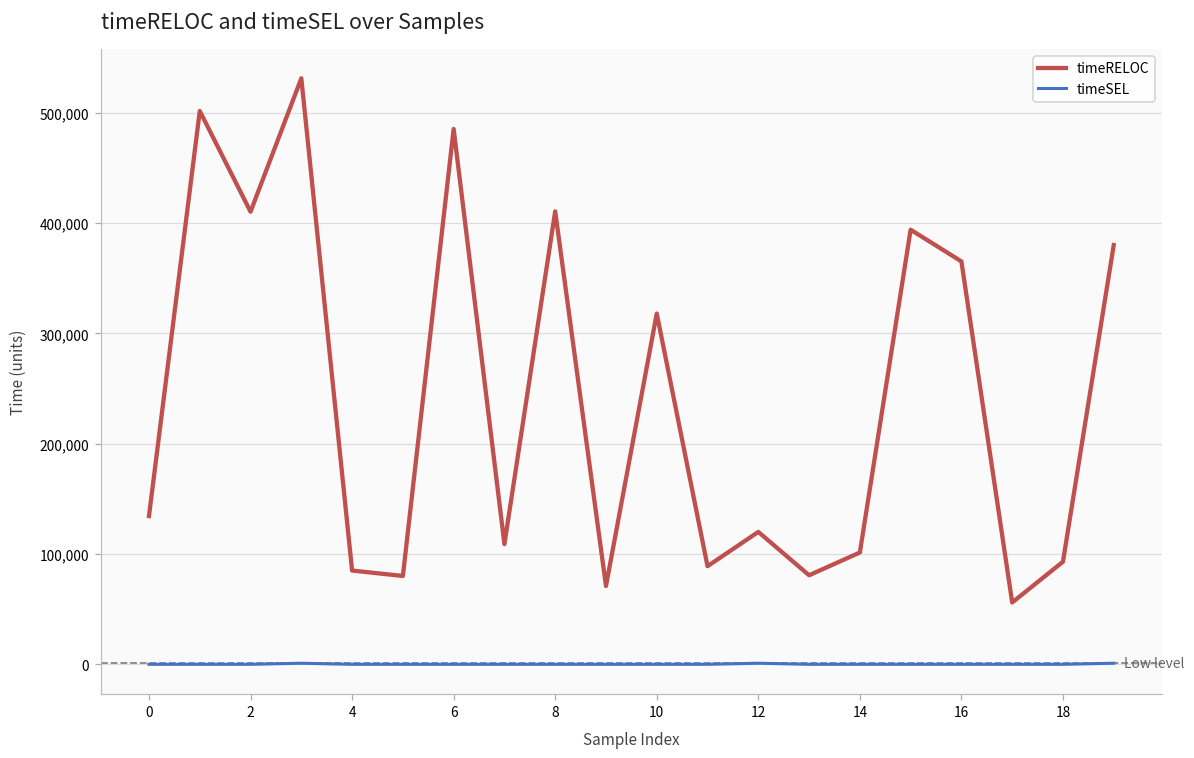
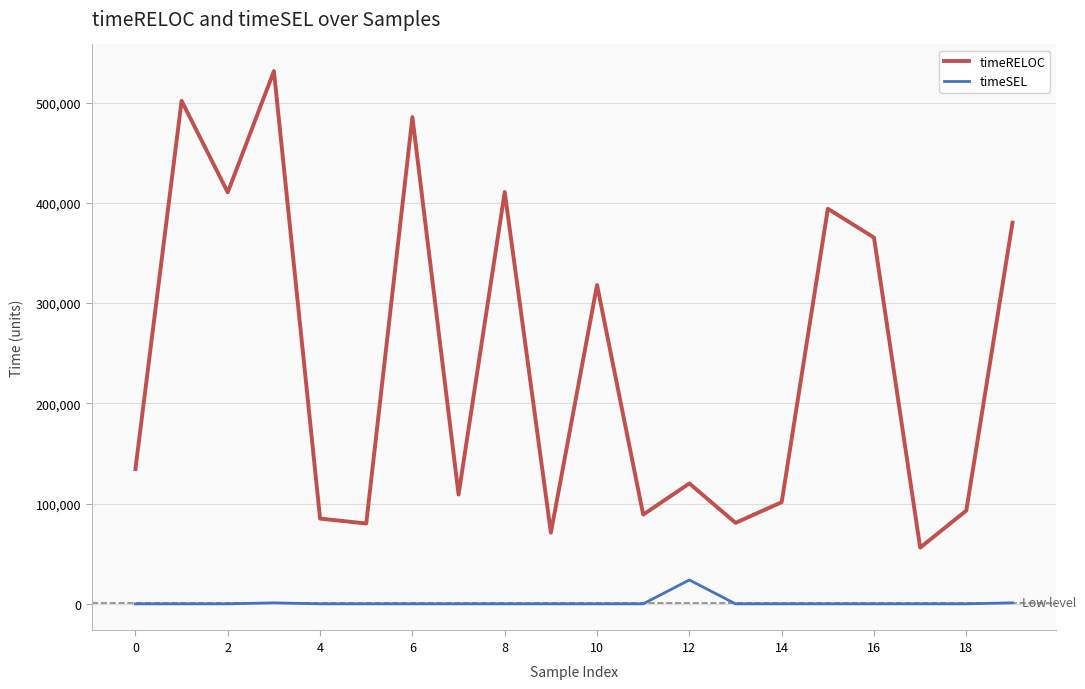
  {
    "timeRELOC": {
      "0": "134,000",
      "2": "410,000",
      "4": "85,000",
      "6": "485,000",
      "8": "411,000",
      "10": "318,000",
      "12": "120,000",
      "14": "101,000",
      "16": "365,000",
      "18": "93,000"
    },
    "timeSEL": {
      "0": "0",
      "2": "0",
      "4": "0",
      "6": "0",
      "8": "0",
      "10": "0",
-     "12": "1,000",
+     "12": "24,000",
      "14": "0",
      "16": "0",
      "18": "0"
    }
  }
